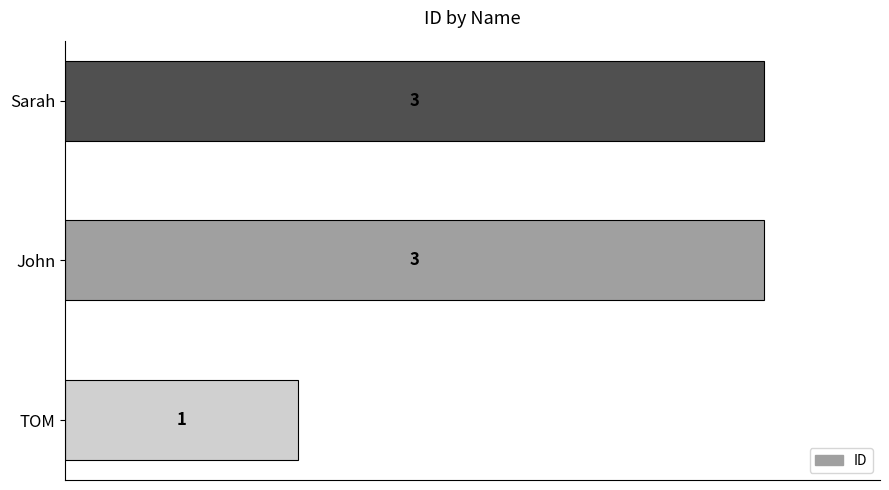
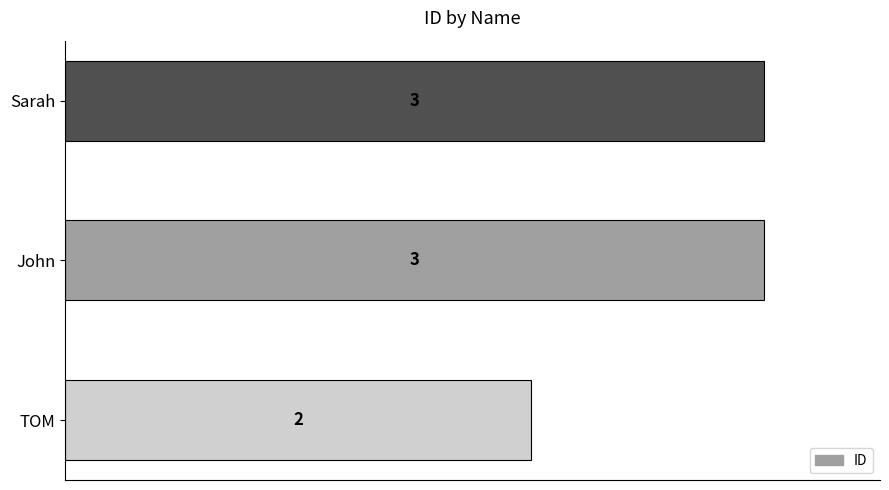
  {
    "Sarah": 3,
    "John": 3,
-   "TOM": 1
+   "TOM": 2
  }
